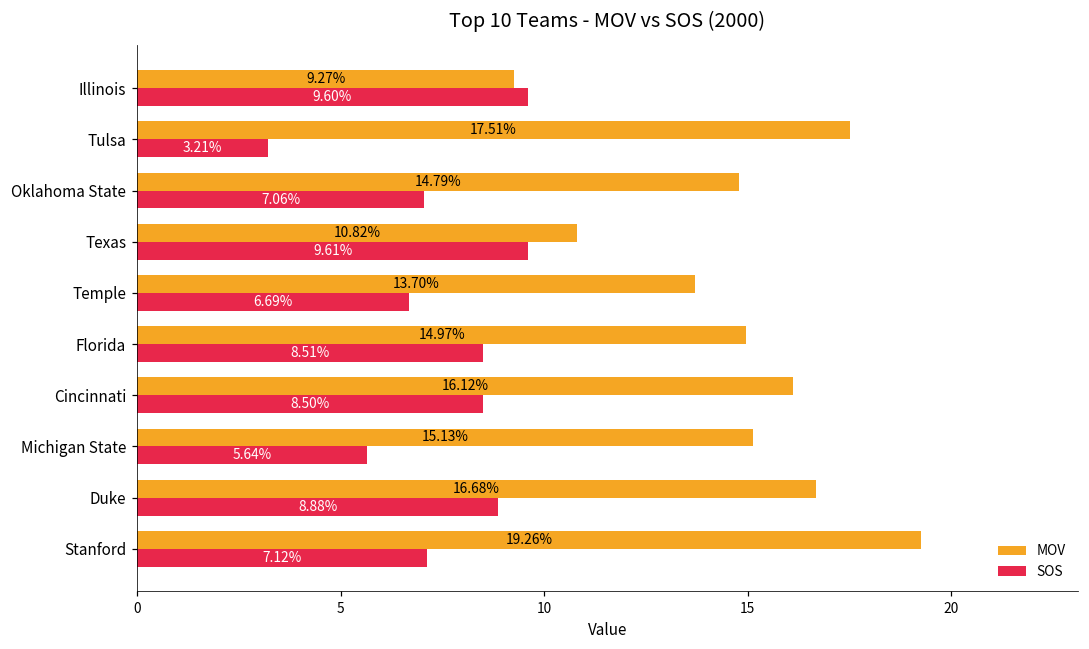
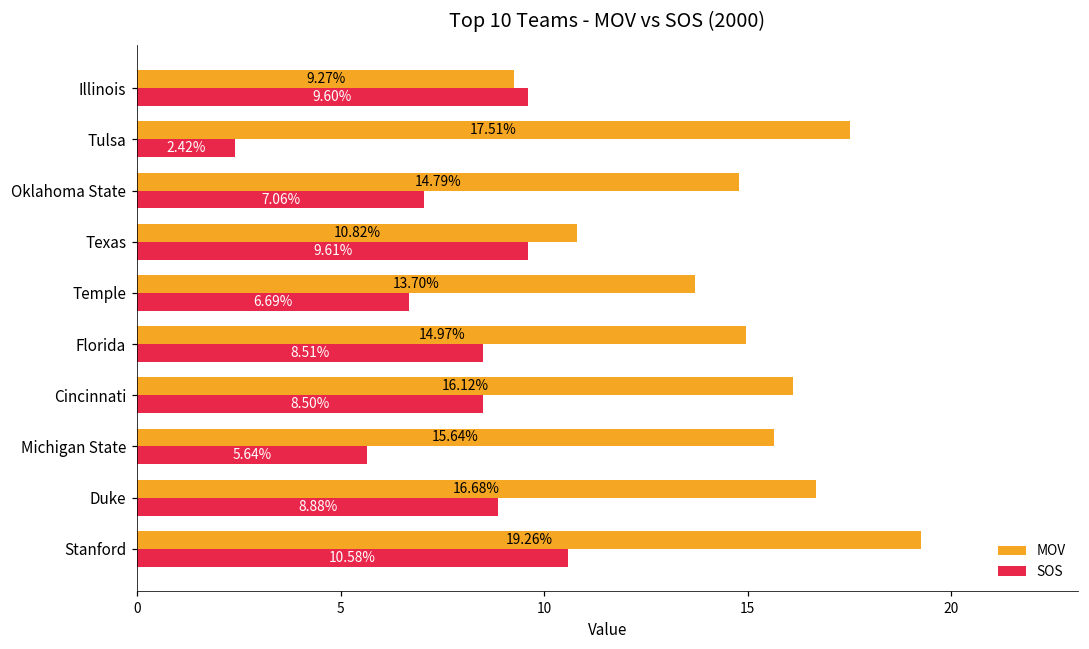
  {
    "MOV": {
      "Illinois": "9.27%",
      "Tulsa": "17.51%",
      "Oklahoma State": "14.79%",
      "Texas": "10.82%",
      "Temple": "13.70%",
      "Florida": "14.97%",
      "Cincinnati": "16.12%",
-     "Michigan State": "15.13%",
+     "Michigan State": "15.64%",
      "Duke": "16.68%",
      "Stanford": "19.26%"
    },
    "SOS": {
      "Illinois": "9.60%",
-     "Tulsa": "3.21%",
+     "Tulsa": "2.42%",
      "Oklahoma State": "7.06%",
      "Texas": "9.61%",
      "Temple": "6.69%",
      "Florida": "8.51%",
      "Cincinnati": "8.50%",
      "Michigan State": "5.64%",
      "Duke": "8.88%",
-     "Stanford": "7.12%"
+     "Stanford": "10.58%"
    }
  }
